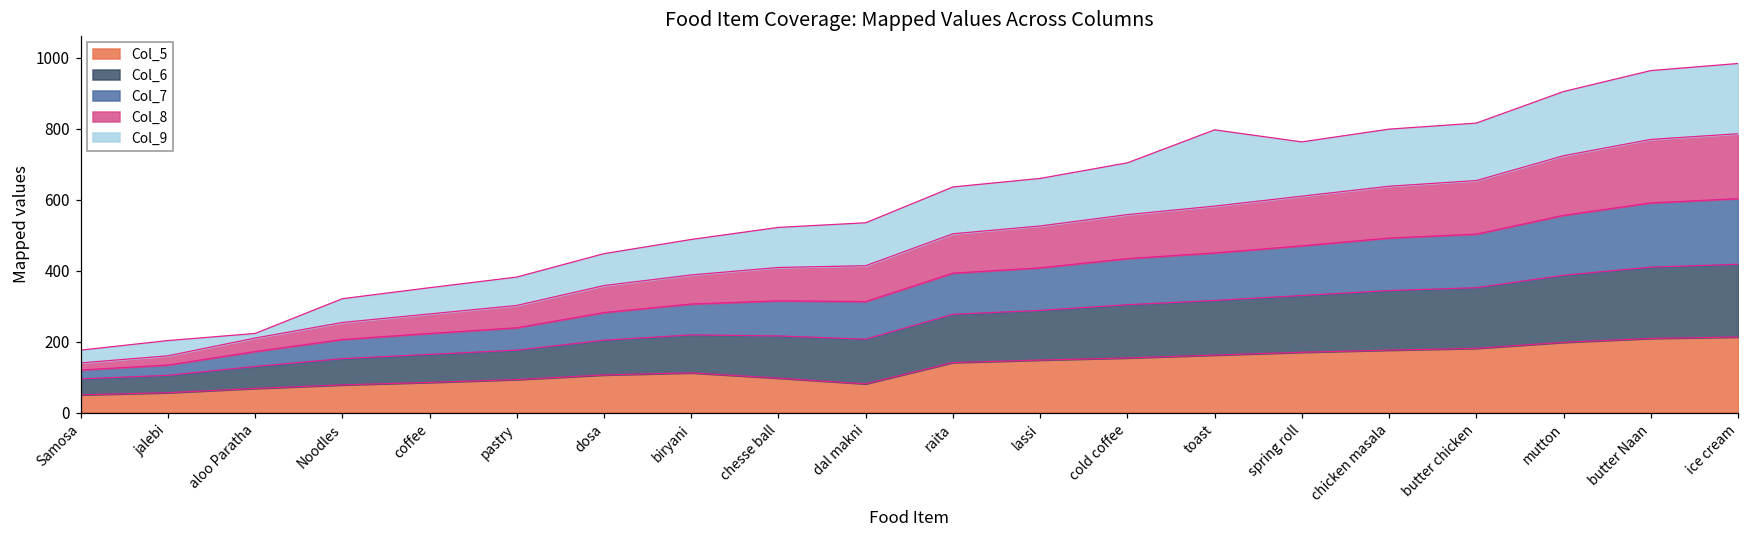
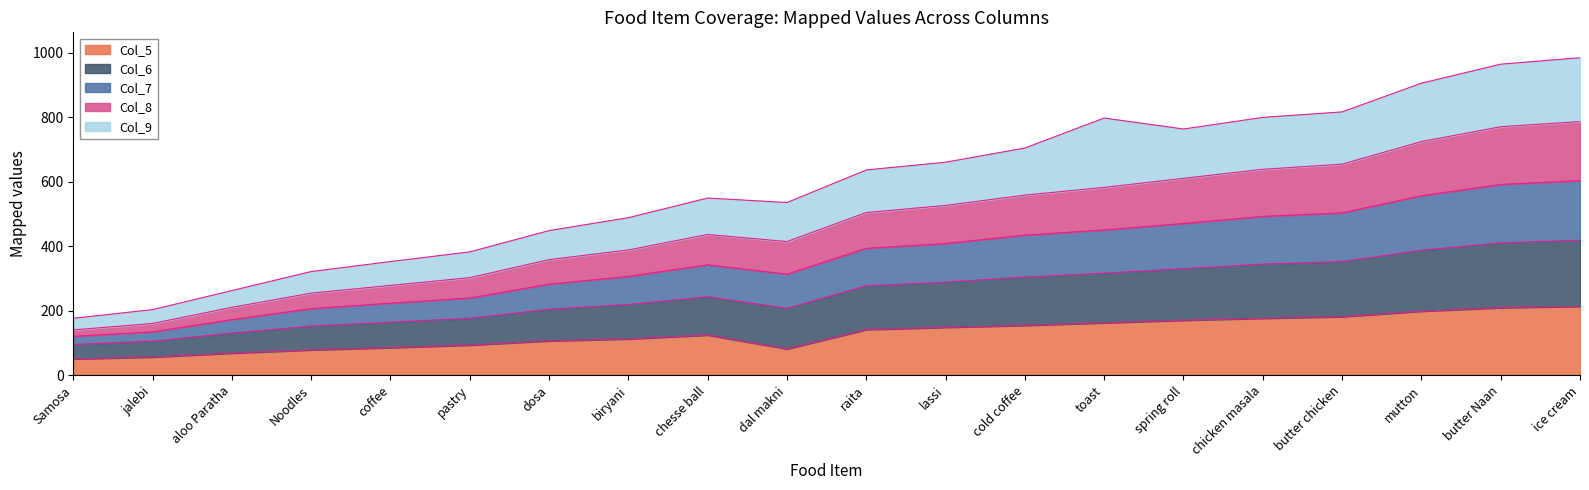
  {
    "Col_5": {
      "Samosa": 50,
      "jalebi": 60,
      "aloo Paratha": 70,
      "Noodles": 80,
      "coffee": 90,
      "pastry": 90,
      "dosa": 110,
      "biryani": 110,
-     "chesse ball": 100,
+     "chesse ball": 120,
      "dal makni": 80,
      "raita": 140,
      "lassi": 150,
      "cold coffee": 150,
      "toast": 160,
      "spring roll": 170,
      "chicken masala": 180,
      "butter chicken": 180,
      "mutton": 200,
      "butter Naan": 210,
      "ice cream": 210
    },
    "Col_6": {
      "Samosa": 50,
      "jalebi": 50,
      "aloo Paratha": 60,
      "Noodles": 70,
      "coffee": 80,
      "pastry": 80,
      "dosa": 100,
      "biryani": 110,
      "chesse ball": 120,
      "dal makni": 130,
      "raita": 140,
      "lassi": 140,
      "cold coffee": 150,
      "toast": 150,
      "spring roll": 160,
      "chicken masala": 170,
      "butter chicken": 170,
      "mutton": 190,
      "butter Naan": 200,
      "ice cream": 210
    },
    "Col_7": {
      "Samosa": 30,
      "jalebi": 30,
      "aloo Paratha": 40,
      "Noodles": 50,
      "coffee": 60,
      "pastry": 60,
      "dosa": 80,
      "biryani": 90,
      "chesse ball": 100,
      "dal makni": 110,
      "raita": 120,
      "lassi": 120,
      "cold coffee": 130,
      "toast": 130,
      "spring roll": 140,
      "chicken masala": 150,
      "butter chicken": 150,
      "mutton": 170,
      "butter Naan": 180,
      "ice cream": 190
    },
    "Col_8": {
      "Samosa": 20,
      "jalebi": 30,
      "aloo Paratha": 40,
      "Noodles": 50,
      "coffee": 60,
      "pastry": 60,
      "dosa": 80,
      "biryani": 80,
      "chesse ball": 90,
      "dal makni": 100,
      "raita": 110,
      "lassi": 120,
      "cold coffee": 120,
      "toast": 130,
      "spring roll": 140,
      "chicken masala": 150,
      "butter chicken": 150,
      "mutton": 170,
      "butter Naan": 180,
      "ice cream": 180
    },
    "Col_9": {
      "Samosa": 40,
      "jalebi": 40,
-     "aloo Paratha": 10,
+     "aloo Paratha": 50,
      "Noodles": 70,
      "coffee": 70,
      "pastry": 80,
      "dosa": 90,
      "biryani": 100,
      "chesse ball": 110,
      "dal makni": 120,
      "raita": 130,
      "lassi": 130,
      "cold coffee": 150,
      "toast": 220,
      "spring roll": 150,
      "chicken masala": 160,
      "butter chicken": 160,
      "mutton": 180,
      "butter Naan": 190,
      "ice cream": 200
    }
  }
